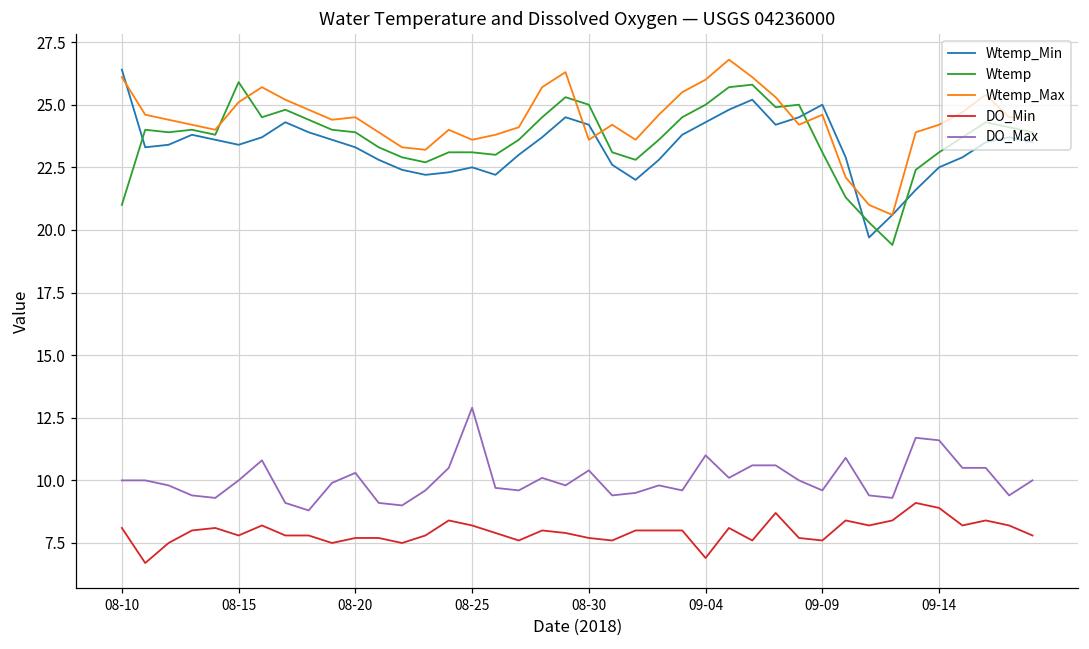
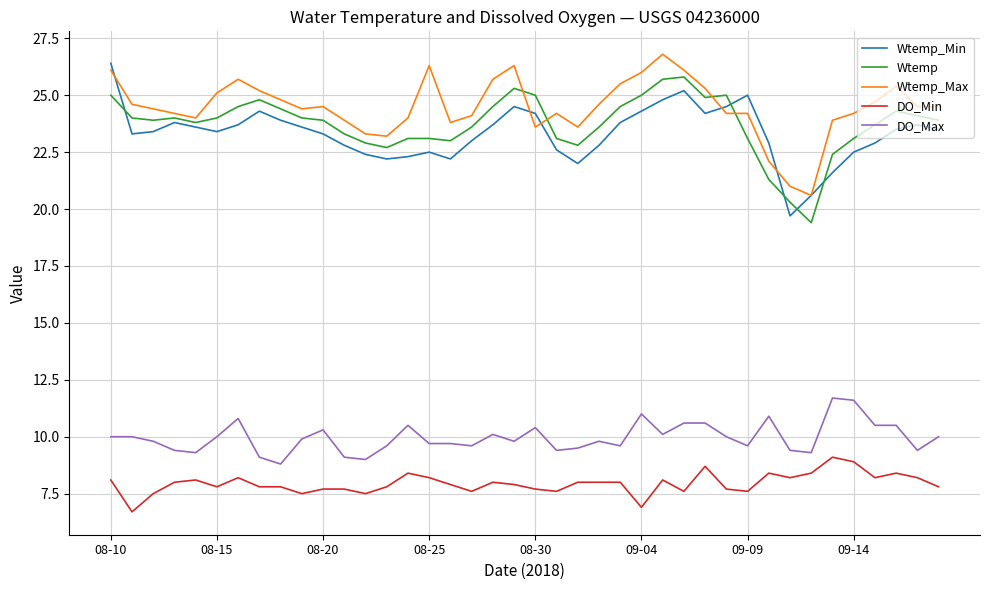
  {
    "Wtemp_Min": {
      "08-10": 26.4,
      "08-15": 23.4,
      "08-20": 23.3,
      "08-25": 22.5,
      "08-30": 24.2,
      "09-04": 24.3,
      "09-09": 25.0,
      "09-14": 22.5
    },
    "Wtemp": {
-     "08-10": 21,
-     "08-15": 25.9,
+     "08-10": 25,
+     "08-15": 24.0,
      "08-20": 23.9,
      "08-25": 23.1,
      "08-30": 25.0,
      "09-04": 25.0,
      "09-09": 23.1,
      "09-14": 23.1
    },
    "Wtemp_Max": {
      "08-10": 26.1,
      "08-15": 25.1,
      "08-20": 24.5,
-     "08-25": 23.6,
+     "08-25": 26.3,
      "08-30": 23.6,
      "09-04": 26.0,
-     "09-09": 24.6,
+     "09-09": 24.2,
      "09-14": 24.2
    },
    "DO_Min": {
      "08-10": 8.1,
      "08-15": 7.8,
      "08-20": 7.7,
      "08-25": 8.2,
      "08-30": 7.7,
      "09-04": 6.9,
      "09-09": 7.6,
      "09-14": 8.9
    },
    "DO_Max": {
      "08-10": 10.0,
      "08-15": 10.0,
      "08-20": 10.3,
-     "08-25": 12.9,
+     "08-25": 9.7,
      "08-30": 10.4,
      "09-04": 11.0,
      "09-09": 9.6,
      "09-14": 11.6
    }
  }
